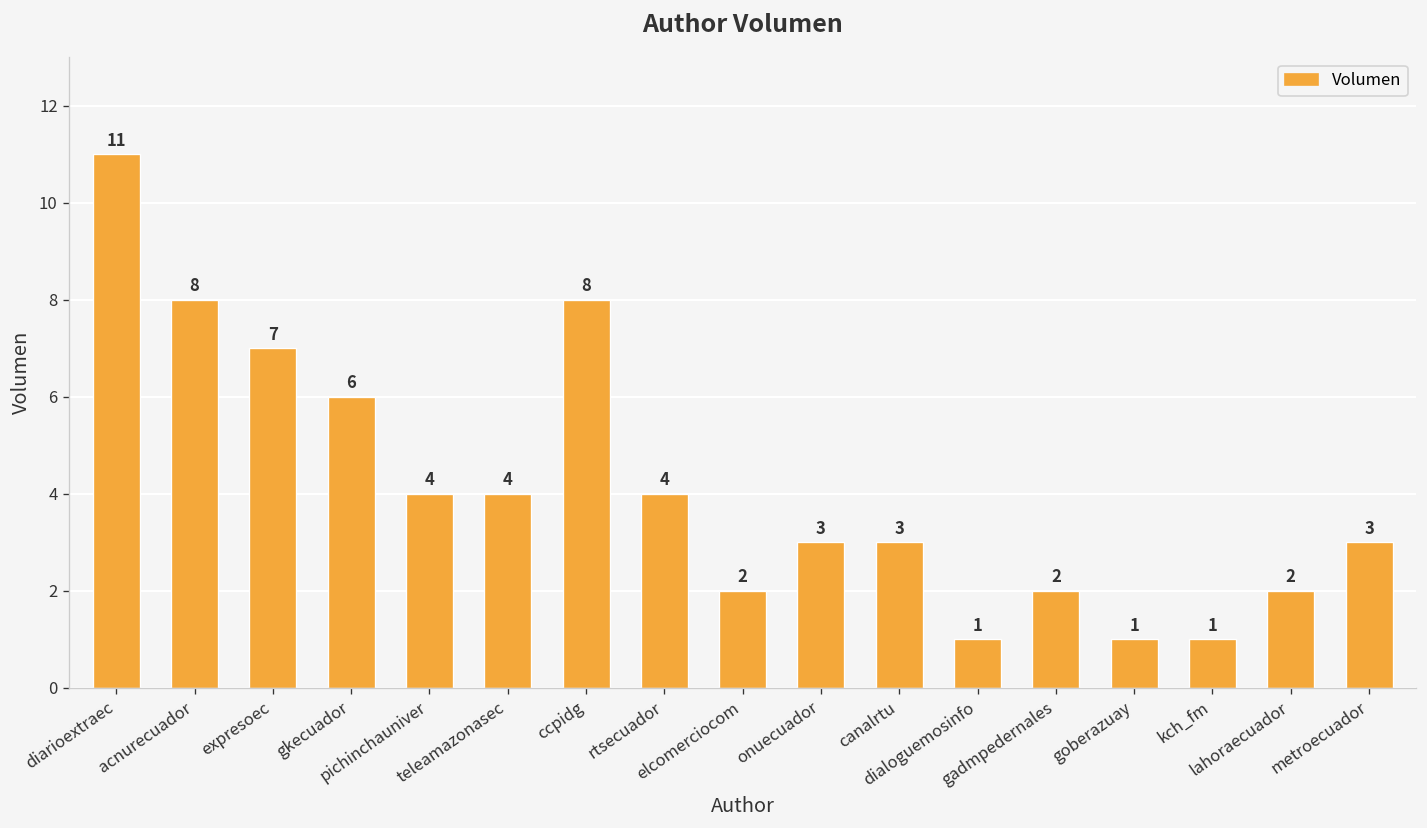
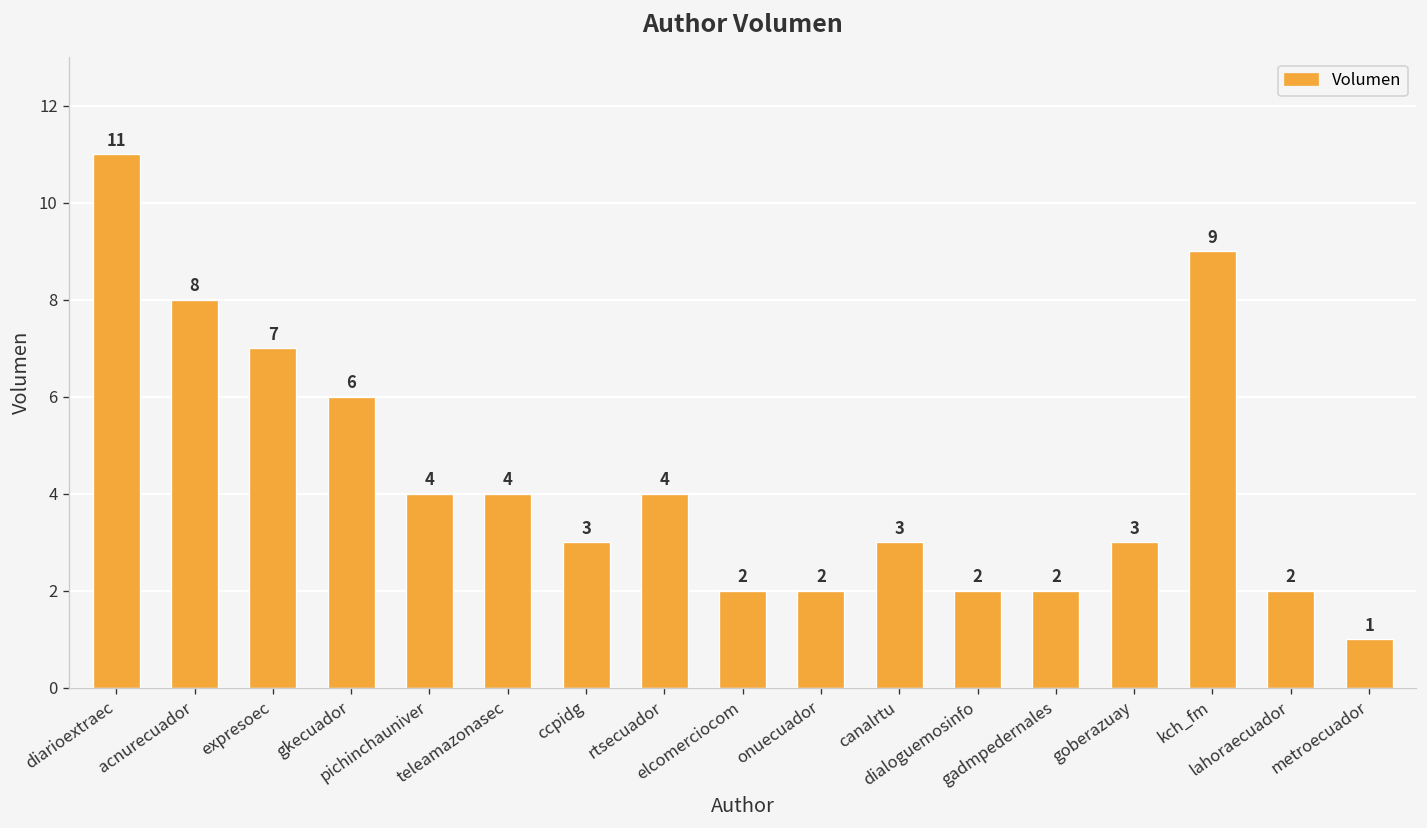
  {
    "diarioextraec": 11,
    "acnurecuador": 8,
    "expresoec": 7,
    "gkecuador": 6,
    "pichinchauniver": 4,
    "teleamazonasec": 4,
-   "ccpidg": 8,
+   "ccpidg": 3,
    "rtsecuador": 4,
    "elcomerciocom": 2,
-   "onuecuador": 3,
+   "onuecuador": 2,
    "canalrtu": 3,
-   "dialoguemosinfo": 1,
+   "dialoguemosinfo": 2,
    "gadmpedernales": 2,
-   "goberazuay": 1,
-   "kch_fm": 1,
+   "goberazuay": 3,
+   "kch_fm": 9,
    "lahoraecuador": 2,
-   "metroecuador": 3
+   "metroecuador": 1
  }
